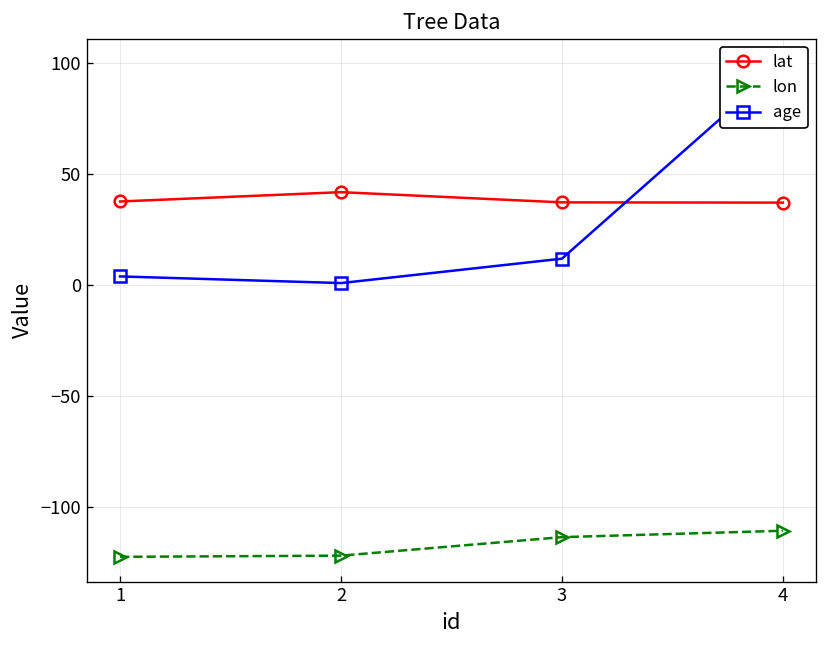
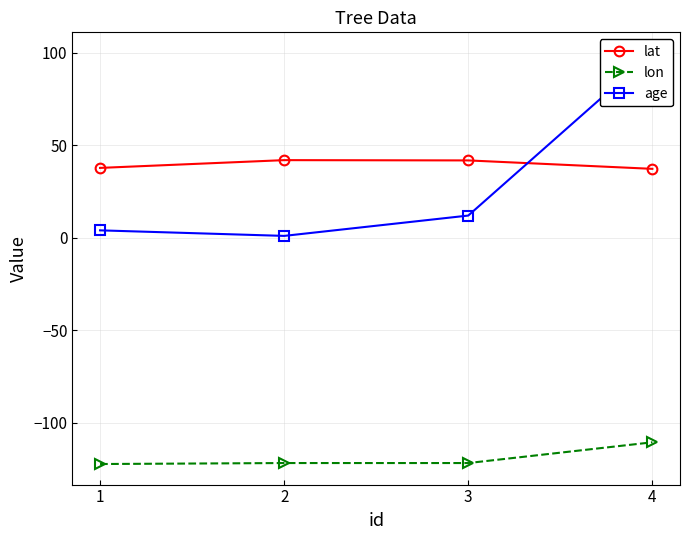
  {
    "lat": {
      "1": 38,
      "2": 42,
-     "3": 37,
+     "3": 42,
      "4": 37
    },
    "lon": {
      "1": -122,
      "2": -122,
-     "3": -114,
+     "3": -122,
      "4": -111
    },
    "age": {
      "1": 4,
      "2": 1,
      "3": 12
    }
  }
